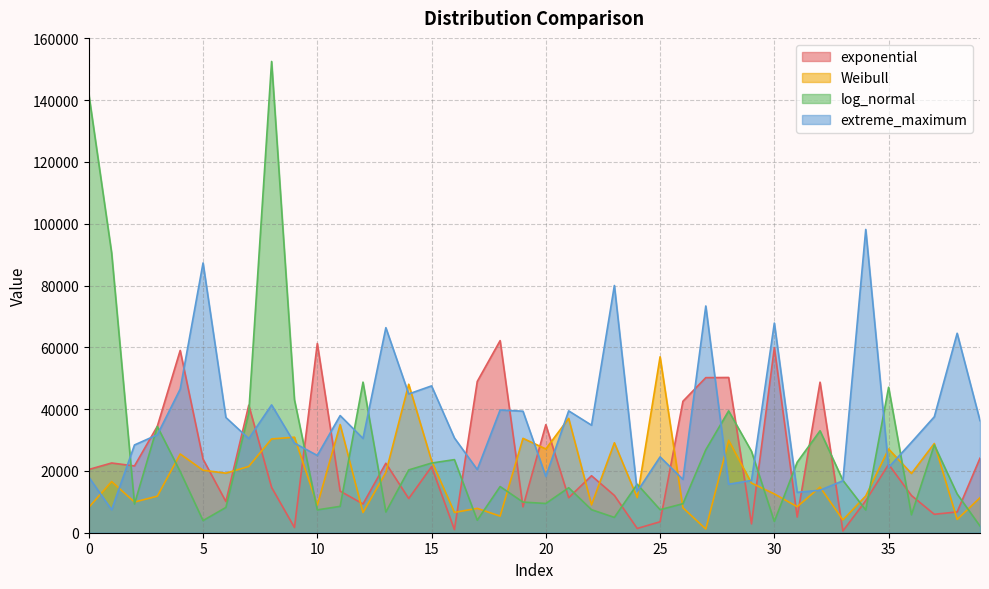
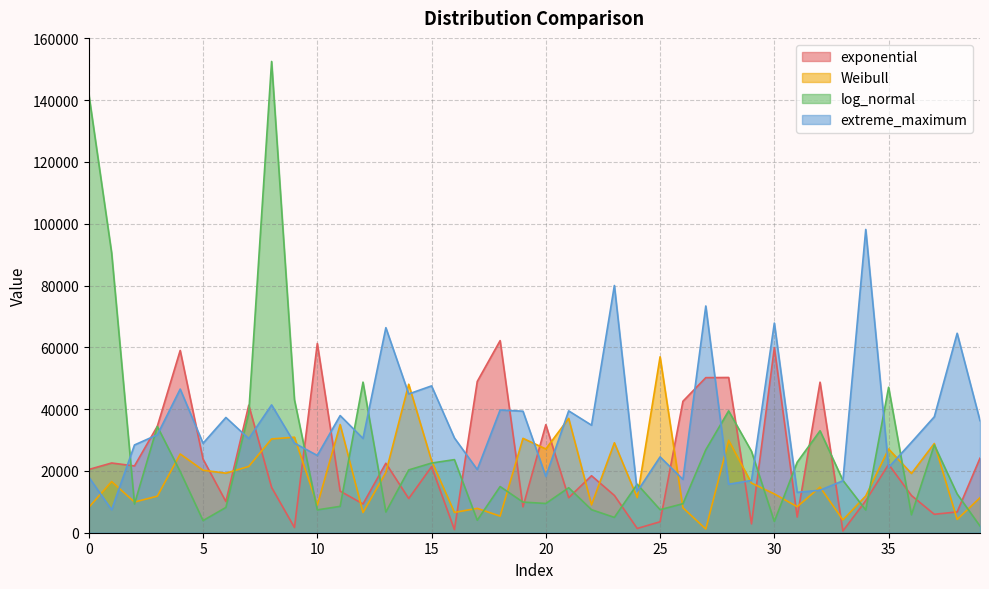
  {
    "exponential": {
      "0": 20000,
      "5": 24000,
      "10": 61000,
      "15": 21000,
      "20": 35000,
      "25": 4000,
      "30": 60000,
      "35": 22000
    },
    "Weibull": {
      "0": 8000,
      "5": 20000,
      "10": 9000,
      "20": 27000,
      "25": 57000,
      "30": 13000,
      "35": 27000
    },
    "log_normal": {
      "0": 142000,
      "5": 4000,
      "10": 7000,
      "20": 9000,
      "25": 7000,
      "30": 4000,
      "35": 47000
    },
    "extreme_maximum": {
      "0": 18000,
-     "5": 87000,
+     "5": 29000,
      "10": 25000,
      "15": 48000,
      "20": 18000,
      "25": 25000,
      "30": 68000,
      "35": 21000
    }
  }
